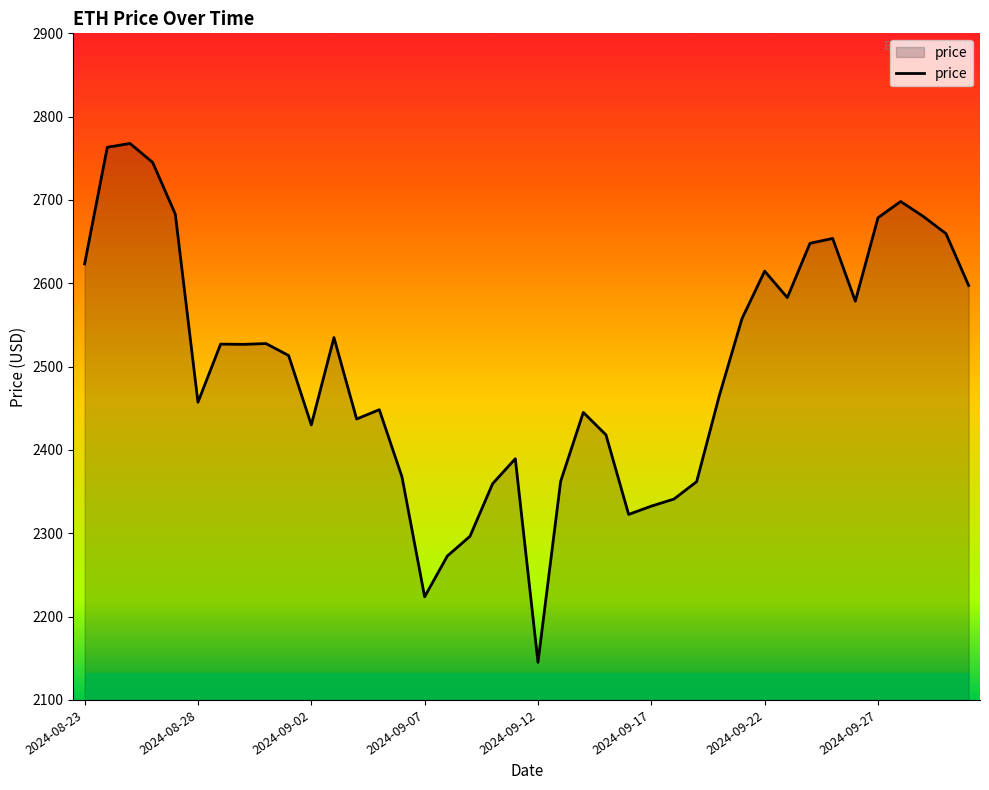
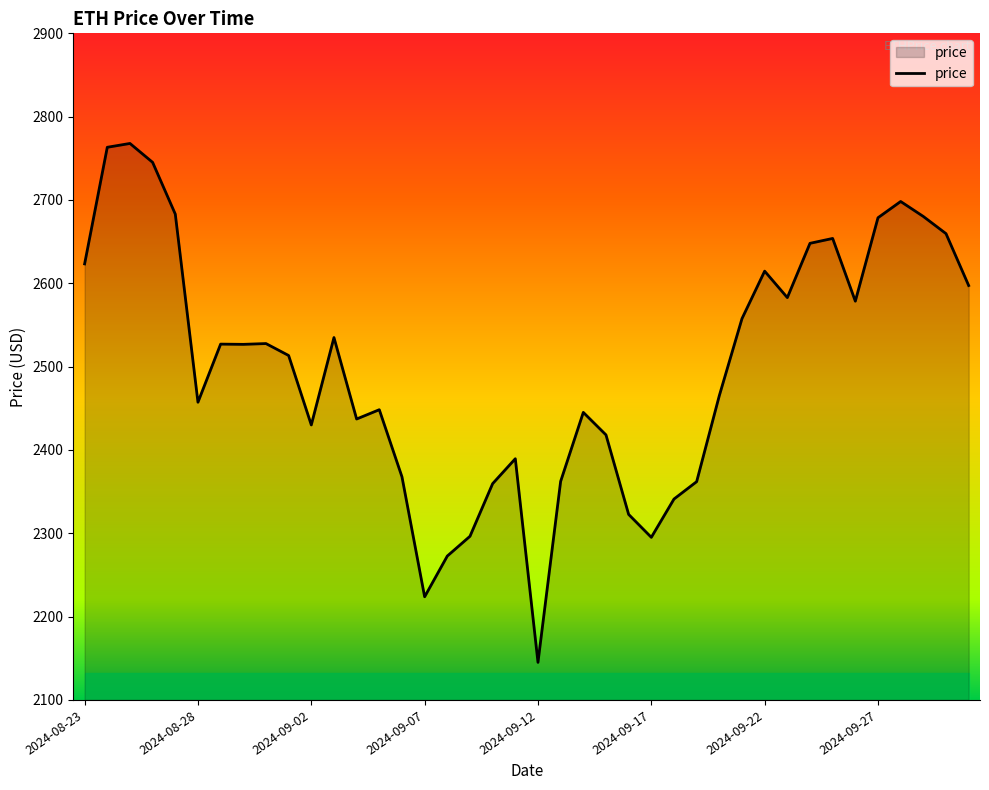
  {
    "price": {
      "2024-08-23": 2620,
      "2024-08-28": 2460,
      "2024-09-02": 2430,
      "2024-09-07": 2220,
      "2024-09-12": 2150,
-     "2024-09-17": 2330,
+     "2024-09-17": 2300,
      "2024-09-22": 2610,
      "2024-09-27": 2680
    }
  }
